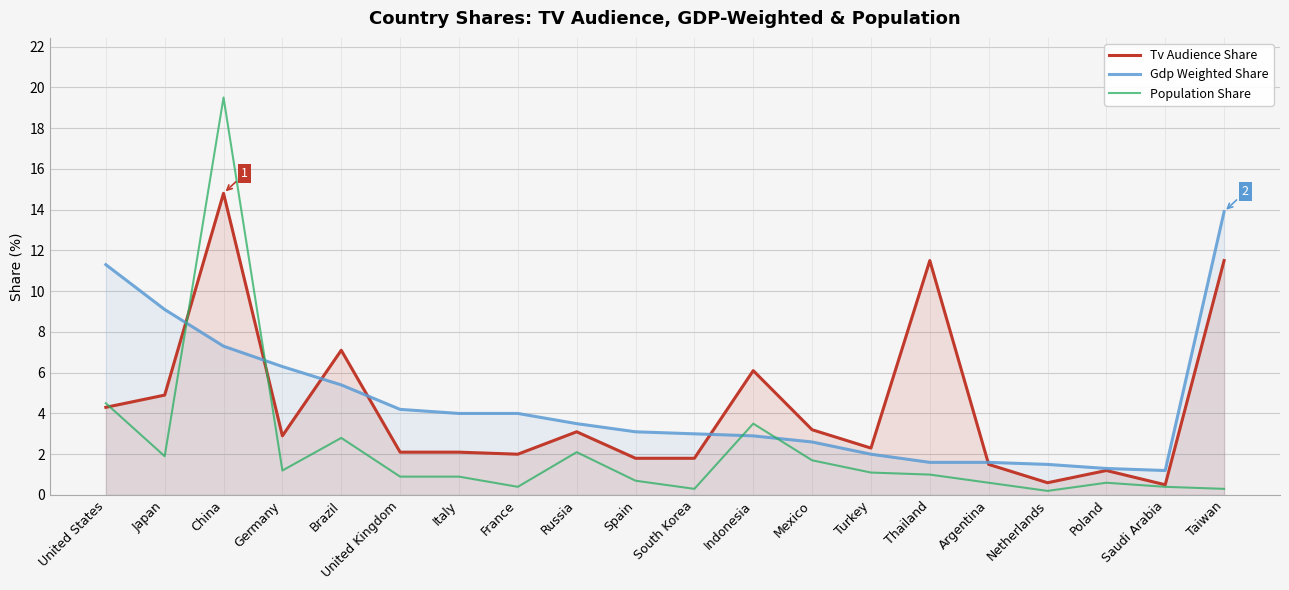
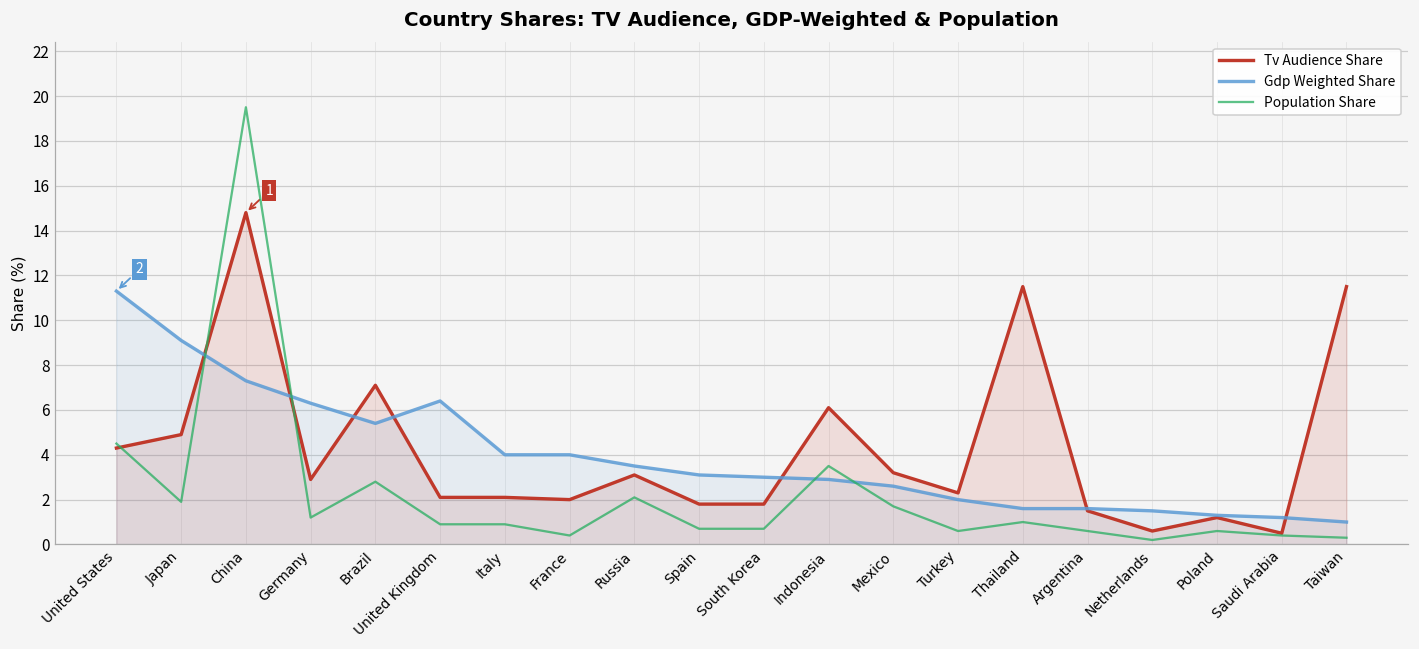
  {
    "Tv Audience Share": {
      "United States": 4.3,
      "Japan": 4.9,
      "Germany": 2.9,
      "Brazil": 7.1,
      "United Kingdom": 2.1,
      "Italy": 2.1,
      "France": 2.0,
      "Russia": 3.1,
      "Spain": 1.8,
      "South Korea": 1.8,
      "Indonesia": 6.1,
      "Mexico": 3.2,
      "Turkey": 2.3,
      "Thailand": 11.5,
      "Netherlands": 0.6,
      "Taiwan": 11.5
    },
    "Gdp Weighted Share": {
      "United States": 11.3,
      "Japan": 9.1,
      "China": 7.3,
      "Germany": 6.3,
      "Brazil": 5.4,
-     "United Kingdom": 4.2,
+     "United Kingdom": 6.4,
      "Italy": 4.0,
      "France": 4.0,
      "Russia": 3.5,
      "Spain": 3.1,
      "South Korea": 3.0,
      "Indonesia": 2.9,
      "Mexico": 2.6,
      "Turkey": 2.0,
      "Thailand": 1.6,
      "Netherlands": 1.5,
      "Saudi Arabia": 1.2,
-     "Taiwan": 13.9
+     "Taiwan": 1.0
    },
    "Population Share": {
      "United States": 4.5,
      "Japan": 1.9,
      "China": 19.5,
      "Germany": 1.2,
      "Brazil": 2.8,
      "United Kingdom": 0.9,
      "Italy": 0.9,
      "France": 0.4,
      "Russia": 2.1,
      "Spain": 0.7,
-     "South Korea": 0.3,
+     "South Korea": 0.7,
      "Indonesia": 3.5,
      "Mexico": 1.7,
-     "Turkey": 1.1,
+     "Turkey": 0.6,
      "Thailand": 1.0,
      "Argentina": 0.6,
      "Netherlands": 0.2,
      "Poland": 0.6,
      "Taiwan": 0.3
    }
  }
